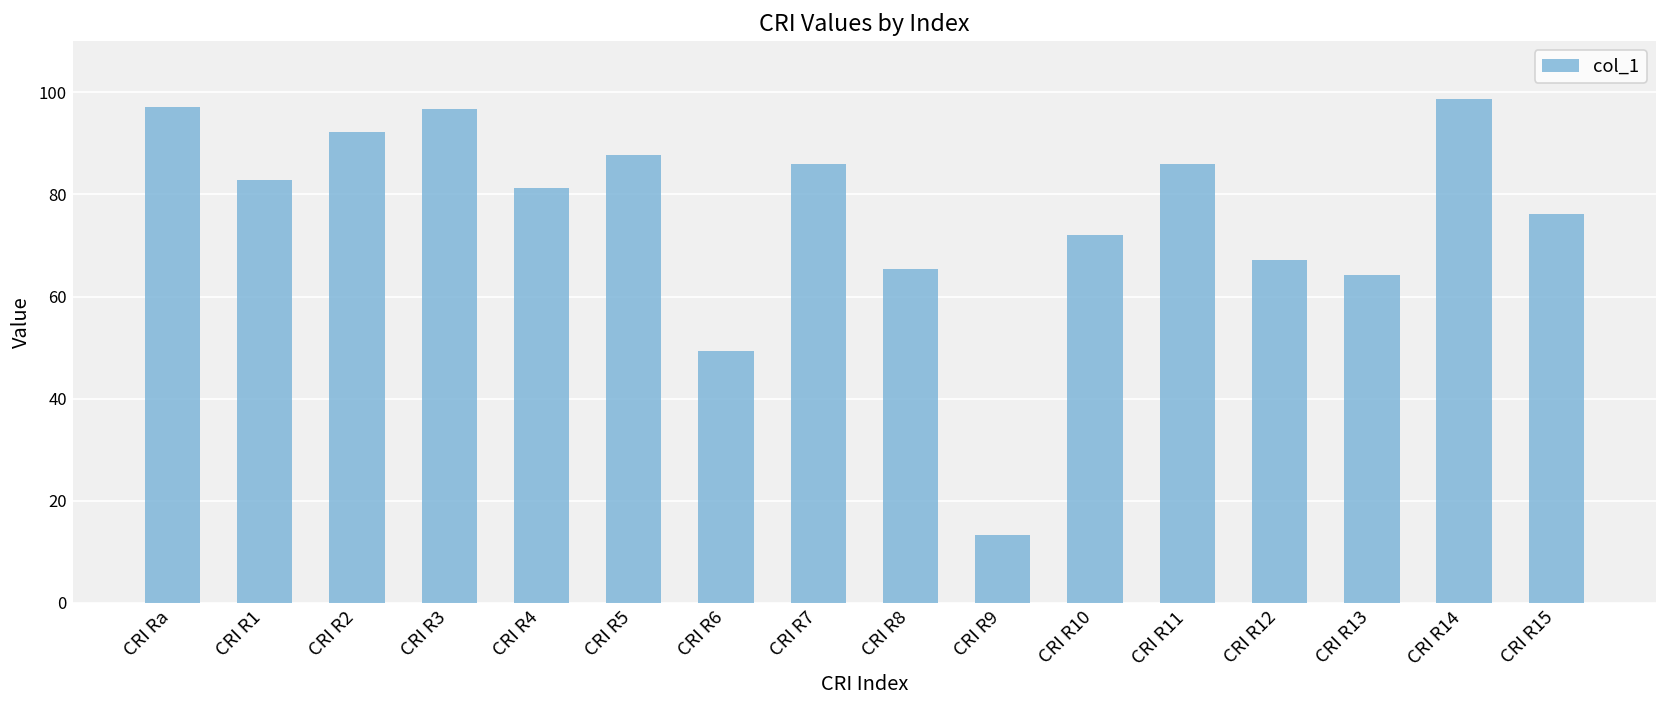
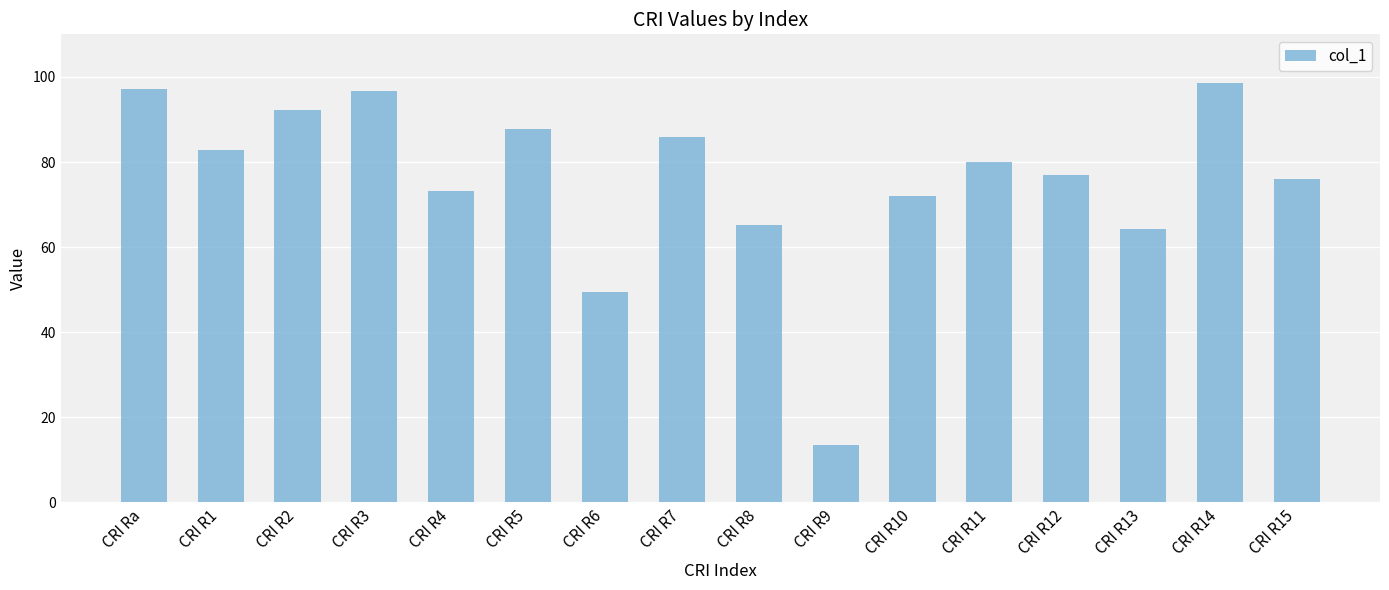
  {
    "CRI Ra": 97,
    "CRI R1": 83,
    "CRI R2": 92,
    "CRI R3": 97,
-   "CRI R4": 81,
+   "CRI R4": 73,
    "CRI R5": 88,
    "CRI R6": 49,
    "CRI R7": 86,
    "CRI R8": 65,
    "CRI R9": 13,
    "CRI R10": 72,
-   "CRI R11": 86,
-   "CRI R12": 67,
+   "CRI R11": 80,
+   "CRI R12": 77,
    "CRI R13": 64,
    "CRI R14": 99,
    "CRI R15": 76
  }
